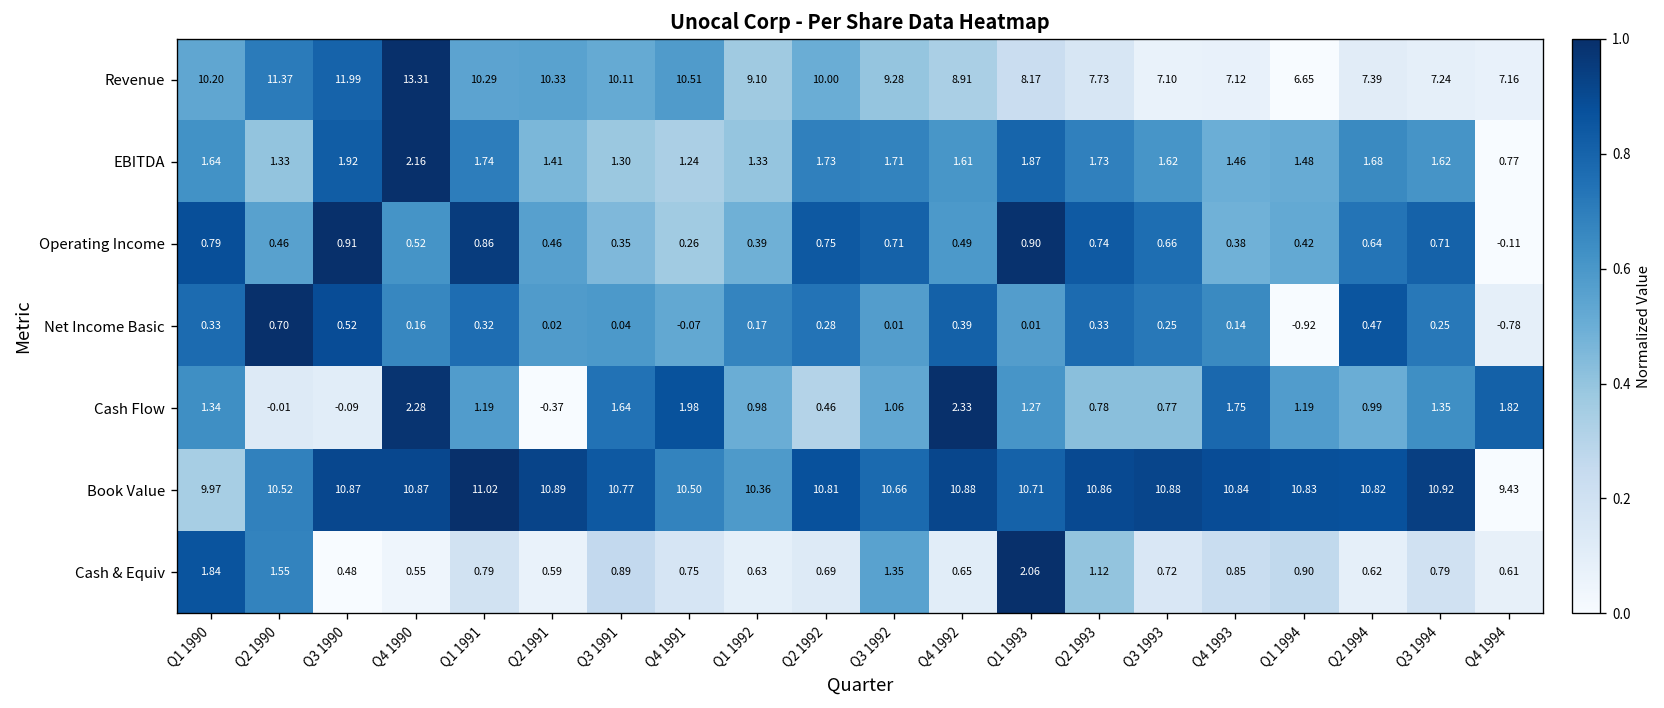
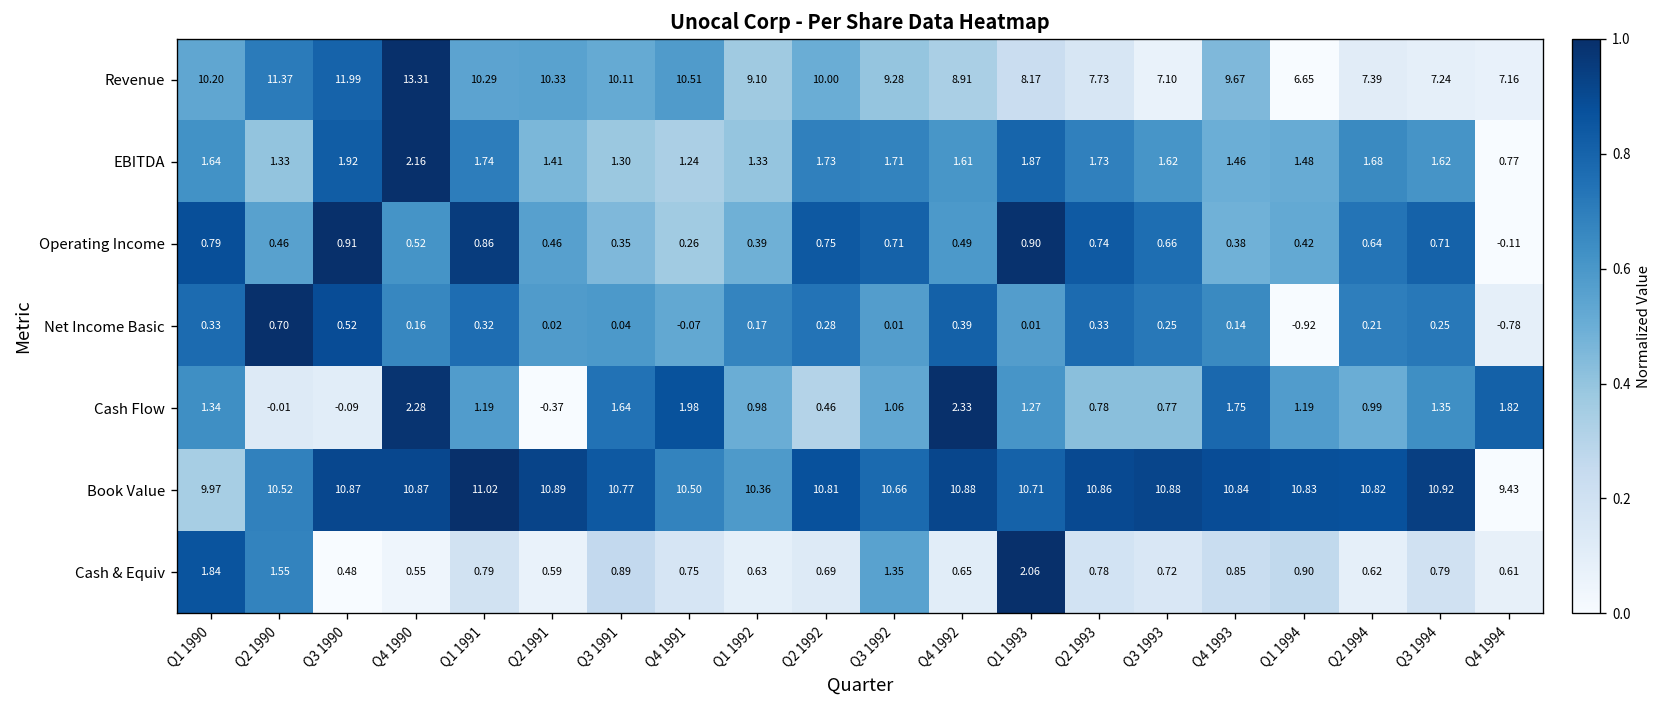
  {
    "Revenue": {
      "Q1 1990": 10.20,
      "Q2 1990": 11.37,
      "Q3 1990": 11.99,
      "Q4 1990": 13.31,
      "Q1 1991": 10.29,
      "Q2 1991": 10.33,
      "Q3 1991": 10.11,
      "Q4 1991": 10.51,
      "Q1 1992": 9.10,
      "Q2 1992": 10.00,
      "Q3 1992": 9.28,
      "Q4 1992": 8.91,
      "Q1 1993": 8.17,
      "Q2 1993": 7.73,
      "Q3 1993": 7.10,
-     "Q4 1993": 7.12,
+     "Q4 1993": 9.67,
      "Q1 1994": 6.65,
      "Q2 1994": 7.39,
      "Q3 1994": 7.24,
      "Q4 1994": 7.16
    },
    "EBITDA": {
      "Q1 1990": 1.64,
      "Q2 1990": 1.33,
      "Q3 1990": 1.92,
      "Q4 1990": 2.16,
      "Q1 1991": 1.74,
      "Q2 1991": 1.41,
      "Q3 1991": 1.30,
      "Q4 1991": 1.24,
      "Q1 1992": 1.33,
      "Q2 1992": 1.73,
      "Q3 1992": 1.71,
      "Q4 1992": 1.61,
      "Q1 1993": 1.87,
      "Q2 1993": 1.73,
      "Q3 1993": 1.62,
      "Q4 1993": 1.46,
      "Q1 1994": 1.48,
      "Q2 1994": 1.68,
      "Q3 1994": 1.62,
      "Q4 1994": 0.77
    },
    "Operating Income": {
      "Q1 1990": 0.79,
      "Q2 1990": 0.46,
      "Q3 1990": 0.91,
      "Q4 1990": 0.52,
      "Q1 1991": 0.86,
      "Q2 1991": 0.46,
      "Q3 1991": 0.35,
      "Q4 1991": 0.26,
      "Q1 1992": 0.39,
      "Q2 1992": 0.75,
      "Q3 1992": 0.71,
      "Q4 1992": 0.49,
      "Q1 1993": 0.90,
      "Q2 1993": 0.74,
      "Q3 1993": 0.66,
      "Q4 1993": 0.38,
      "Q1 1994": 0.42,
      "Q2 1994": 0.64,
      "Q3 1994": 0.71,
      "Q4 1994": -0.11
    },
    "Net Income Basic": {
      "Q1 1990": 0.33,
      "Q2 1990": 0.70,
      "Q3 1990": 0.52,
      "Q4 1990": 0.16,
      "Q1 1991": 0.32,
      "Q2 1991": 0.02,
      "Q3 1991": 0.04,
      "Q4 1991": -0.07,
      "Q1 1992": 0.17,
      "Q2 1992": 0.28,
      "Q3 1992": 0.01,
      "Q4 1992": 0.39,
      "Q1 1993": 0.01,
      "Q2 1993": 0.33,
      "Q3 1993": 0.25,
      "Q4 1993": 0.14,
      "Q1 1994": -0.92,
-     "Q2 1994": 0.47,
+     "Q2 1994": 0.21,
      "Q3 1994": 0.25,
      "Q4 1994": -0.78
    },
    "Cash Flow": {
      "Q1 1990": 1.34,
      "Q2 1990": -0.01,
      "Q3 1990": -0.09,
      "Q4 1990": 2.28,
      "Q1 1991": 1.19,
      "Q2 1991": -0.37,
      "Q3 1991": 1.64,
      "Q4 1991": 1.98,
      "Q1 1992": 0.98,
      "Q2 1992": 0.46,
      "Q3 1992": 1.06,
      "Q4 1992": 2.33,
      "Q1 1993": 1.27,
      "Q2 1993": 0.78,
      "Q3 1993": 0.77,
      "Q4 1993": 1.75,
      "Q1 1994": 1.19,
      "Q2 1994": 0.99,
      "Q3 1994": 1.35,
      "Q4 1994": 1.82
    },
    "Book Value": {
      "Q1 1990": 9.97,
      "Q2 1990": 10.52,
      "Q3 1990": 10.87,
      "Q4 1990": 10.87,
      "Q1 1991": 11.02,
      "Q2 1991": 10.89,
      "Q3 1991": 10.77,
      "Q4 1991": 10.50,
      "Q1 1992": 10.36,
      "Q2 1992": 10.81,
      "Q3 1992": 10.66,
      "Q4 1992": 10.88,
      "Q1 1993": 10.71,
      "Q2 1993": 10.86,
      "Q3 1993": 10.88,
      "Q4 1993": 10.84,
      "Q1 1994": 10.83,
      "Q2 1994": 10.82,
      "Q3 1994": 10.92,
      "Q4 1994": 9.43
    },
    "Cash & Equiv": {
      "Q1 1990": 1.84,
      "Q2 1990": 1.55,
      "Q3 1990": 0.48,
      "Q4 1990": 0.55,
      "Q1 1991": 0.79,
      "Q2 1991": 0.59,
      "Q3 1991": 0.89,
      "Q4 1991": 0.75,
      "Q1 1992": 0.63,
      "Q2 1992": 0.69,
      "Q3 1992": 1.35,
      "Q4 1992": 0.65,
      "Q1 1993": 2.06,
-     "Q2 1993": 1.12,
+     "Q2 1993": 0.78,
      "Q3 1993": 0.72,
      "Q4 1993": 0.85,
      "Q1 1994": 0.90,
      "Q2 1994": 0.62,
      "Q3 1994": 0.79,
      "Q4 1994": 0.61
    }
  }
